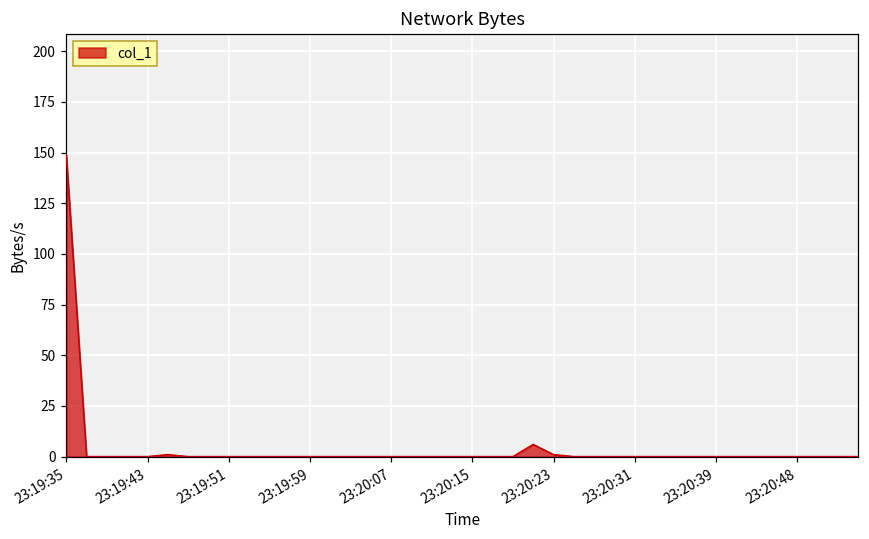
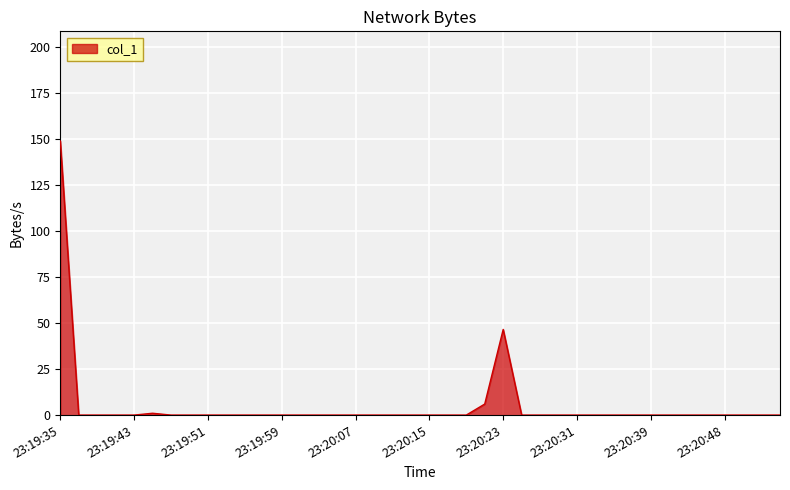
  {
    "23:19:35": 149,
    "23:19:43": 0,
    "23:19:51": 0,
    "23:19:59": 0,
    "23:20:07": 0,
    "23:20:15": 0,
-   "23:20:23": 1,
+   "23:20:23": 47,
    "23:20:31": 0,
    "23:20:39": 0,
    "23:20:48": 0
  }
